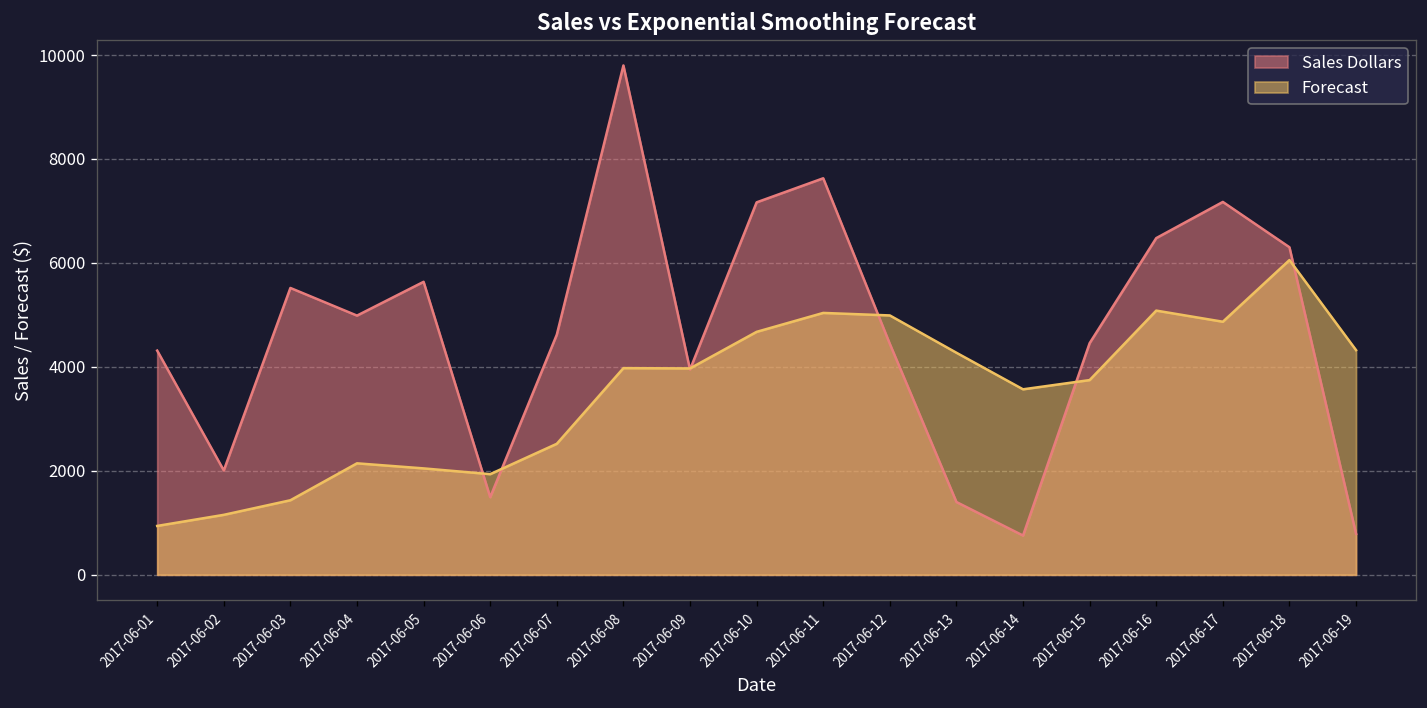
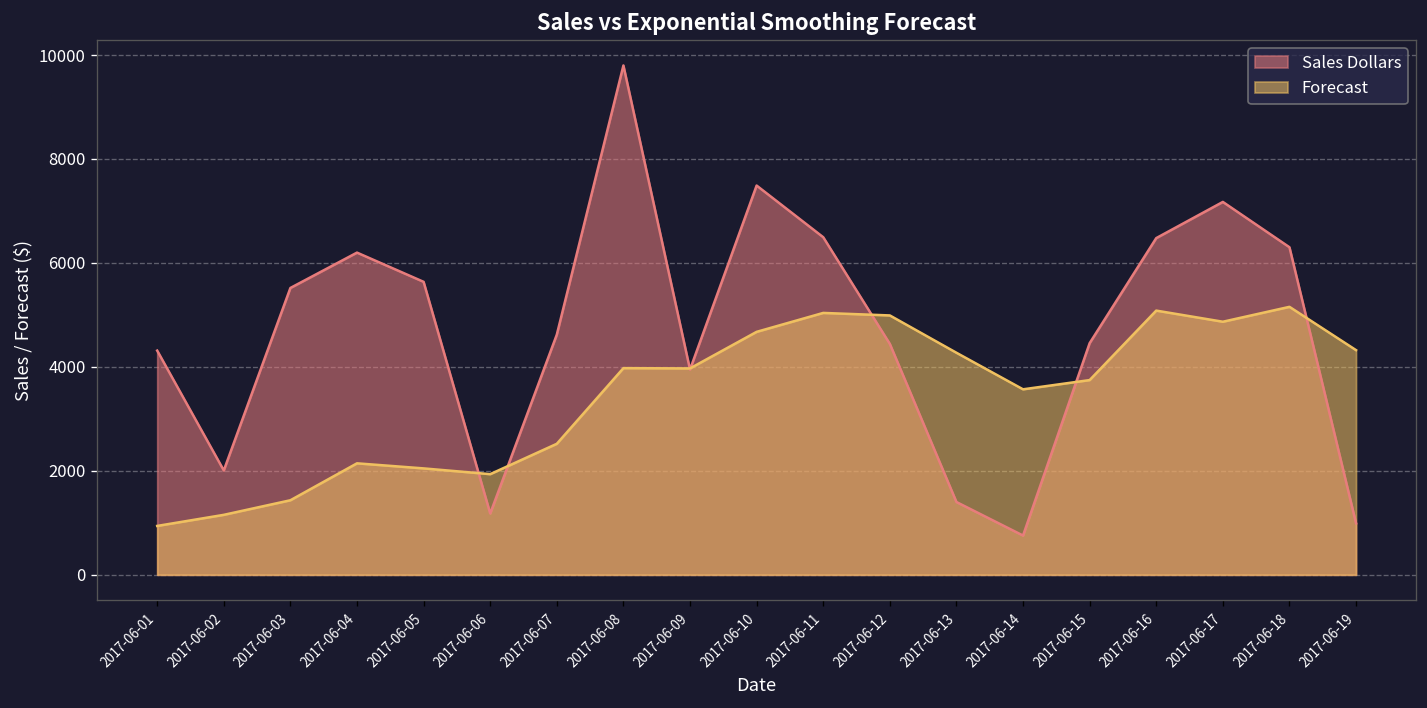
  {
    "Sales Dollars": {
      "2017-06-01": 4300,
      "2017-06-02": 2000,
      "2017-06-03": 5500,
-     "2017-06-04": 5000,
+     "2017-06-04": 6200,
      "2017-06-05": 5600,
-     "2017-06-06": 1500,
+     "2017-06-06": 1200,
      "2017-06-07": 4600,
      "2017-06-08": 9800,
-     "2017-06-10": 7200,
-     "2017-06-11": 7600,
+     "2017-06-10": 7500,
+     "2017-06-11": 6500,
      "2017-06-12": 4400,
      "2017-06-13": 1400,
      "2017-06-14": 800,
      "2017-06-15": 4500,
      "2017-06-16": 6500,
      "2017-06-17": 7200,
      "2017-06-18": 6300,
-     "2017-06-19": 800
+     "2017-06-19": 1000
    },
    "Forecast": {
      "2017-06-01": 900,
      "2017-06-02": 1200,
      "2017-06-03": 1400,
      "2017-06-04": 2100,
      "2017-06-05": 2000,
      "2017-06-06": 1900,
      "2017-06-07": 2500,
      "2017-06-08": 4000,
      "2017-06-10": 4700,
      "2017-06-11": 5000,
      "2017-06-12": 5000,
      "2017-06-13": 4300,
      "2017-06-14": 3600,
      "2017-06-15": 3700,
      "2017-06-16": 5100,
      "2017-06-17": 4900,
-     "2017-06-18": 6100,
+     "2017-06-18": 5200,
      "2017-06-19": 4300
    }
  }
